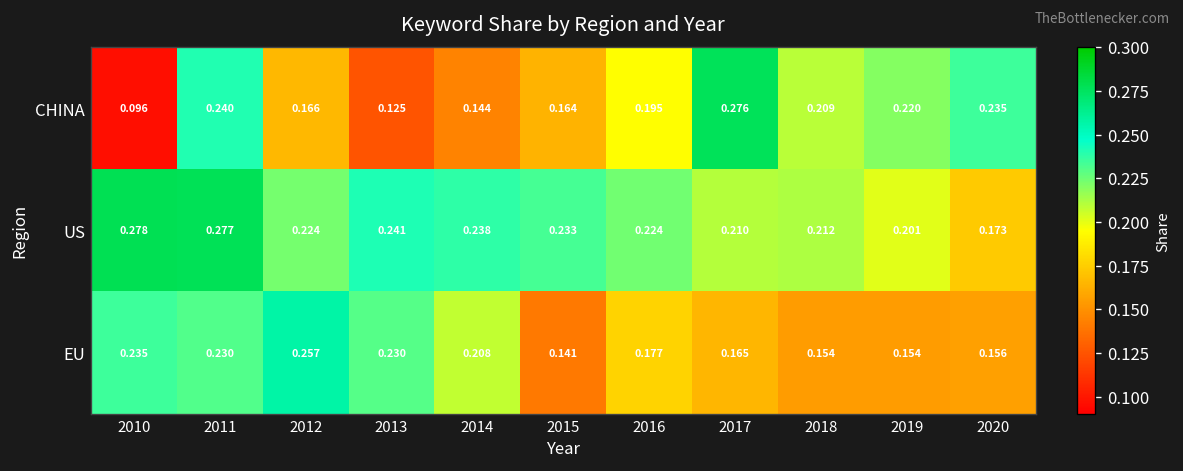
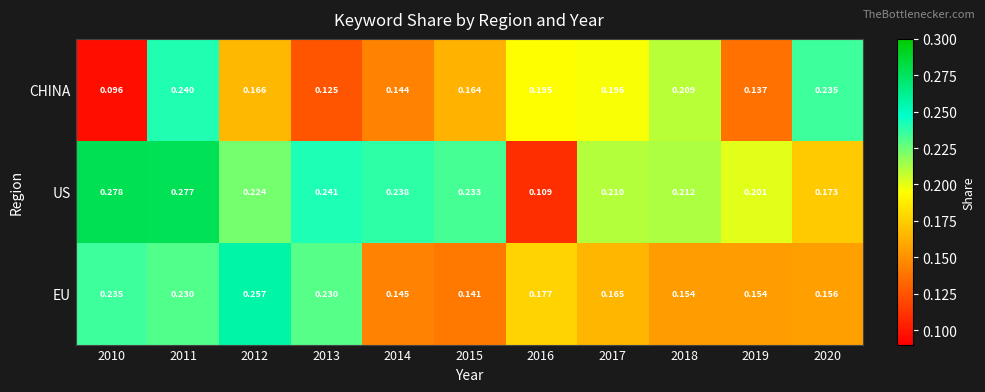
  {
    "CHINA": {
      "2010": 0.096,
      "2011": 0.240,
      "2012": 0.166,
      "2013": 0.125,
      "2014": 0.144,
      "2015": 0.164,
      "2016": 0.195,
-     "2017": 0.276,
+     "2017": 0.196,
      "2018": 0.209,
-     "2019": 0.220,
+     "2019": 0.137,
      "2020": 0.235
    },
    "US": {
      "2010": 0.278,
      "2011": 0.277,
      "2012": 0.224,
      "2013": 0.241,
      "2014": 0.238,
      "2015": 0.233,
-     "2016": 0.224,
+     "2016": 0.109,
      "2017": 0.210,
      "2018": 0.212,
      "2019": 0.201,
      "2020": 0.173
    },
    "EU": {
      "2010": 0.235,
      "2011": 0.230,
      "2012": 0.257,
      "2013": 0.230,
-     "2014": 0.208,
+     "2014": 0.145,
      "2015": 0.141,
      "2016": 0.177,
      "2017": 0.165,
      "2018": 0.154,
      "2019": 0.154,
      "2020": 0.156
    }
  }
